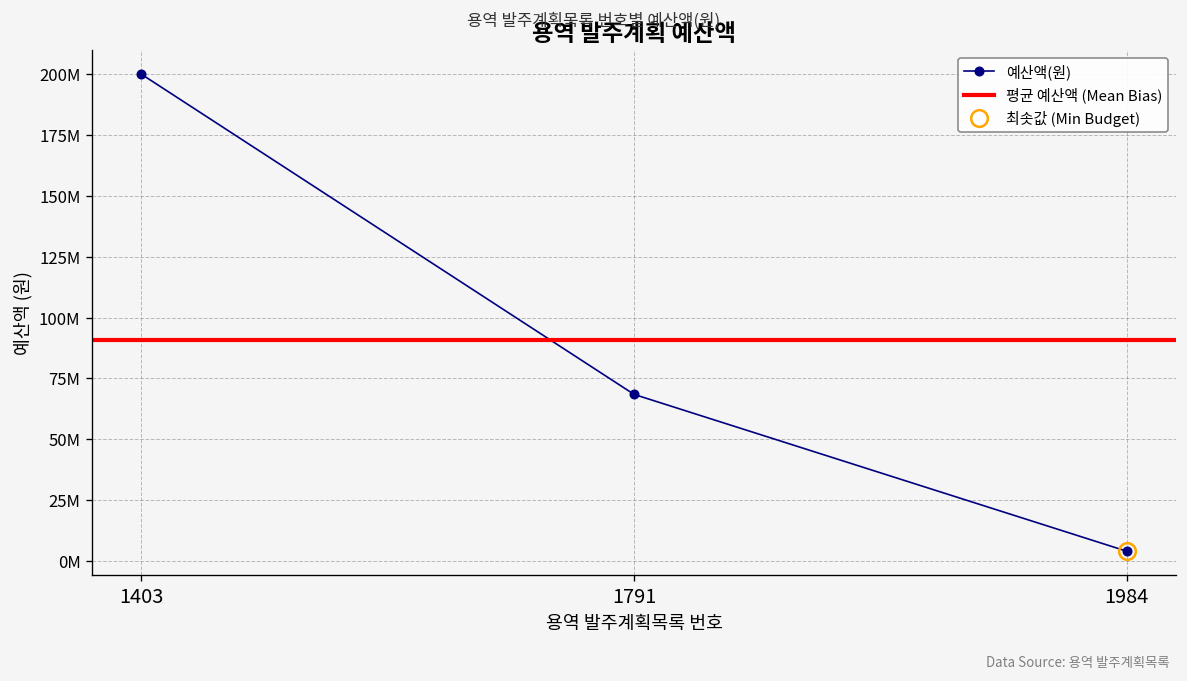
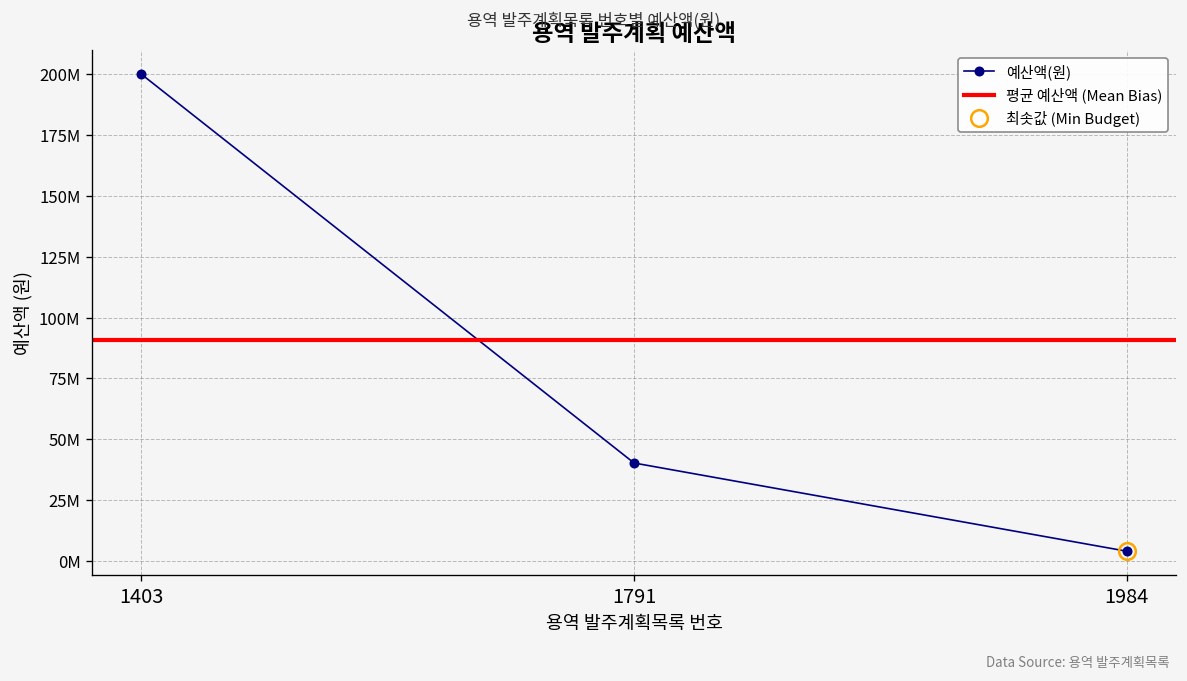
  {
    "예산액(원)": {
      "1403": 200000000,
-     "1791": 68000000
+     "1791": 40000000
    }
  }
